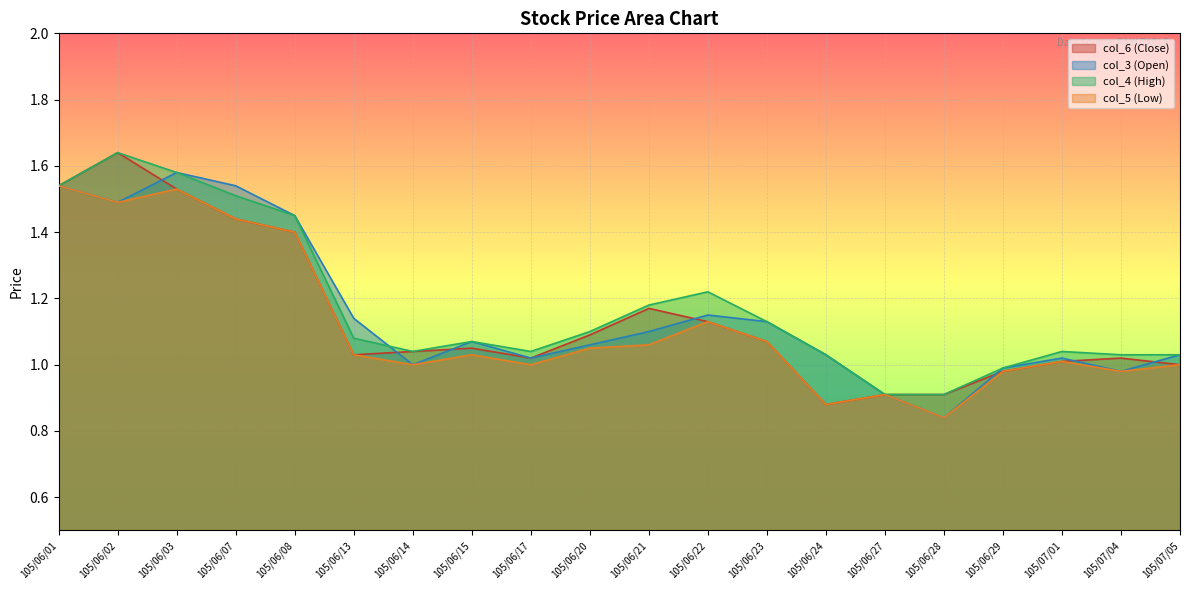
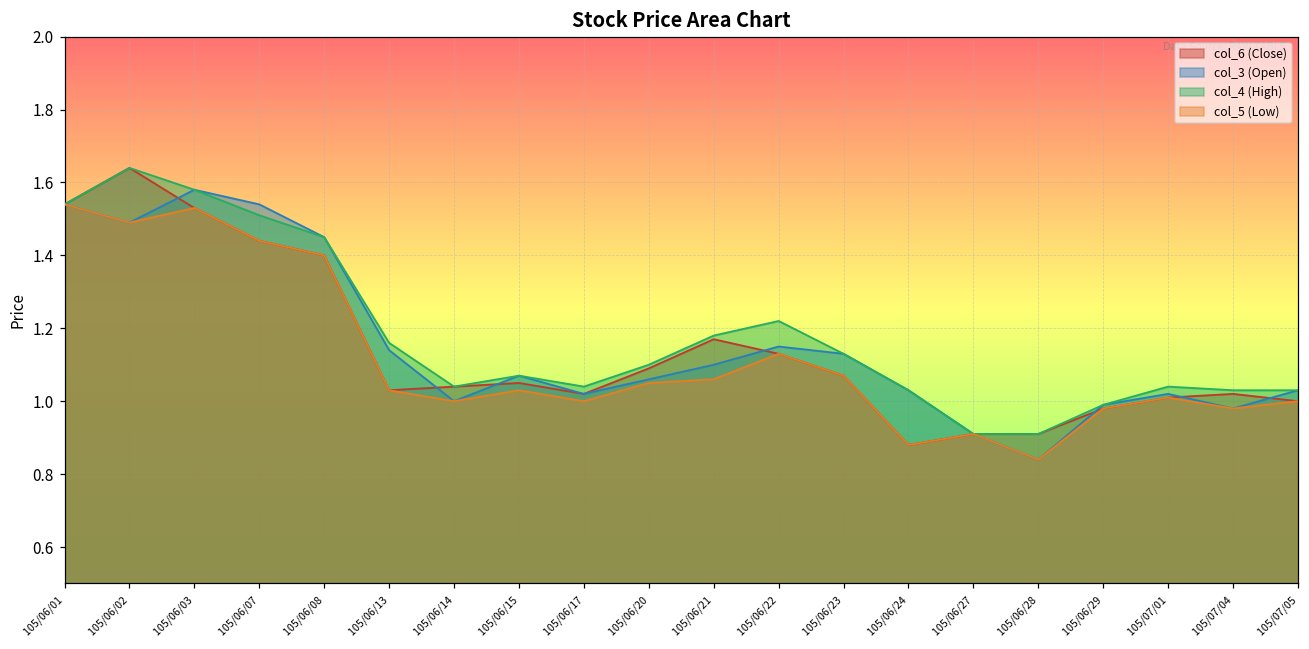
  {
    "col_3 (Open)": {
      "105/06/07": 1.54,
      "105/06/13": 1.14,
      "105/06/20": 1.06,
      "105/06/21": 1.10,
      "105/06/22": 1.15,
      "105/07/01": 1.02
    },
    "col_4 (High)": {
      "105/06/07": 1.51,
-     "105/06/13": 1.08,
+     "105/06/13": 1.16,
      "105/06/17": 1.04,
      "105/06/20": 1.10,
      "105/06/21": 1.18,
      "105/06/22": 1.22,
      "105/07/01": 1.04,
      "105/07/04": 1.03
    }
  }
